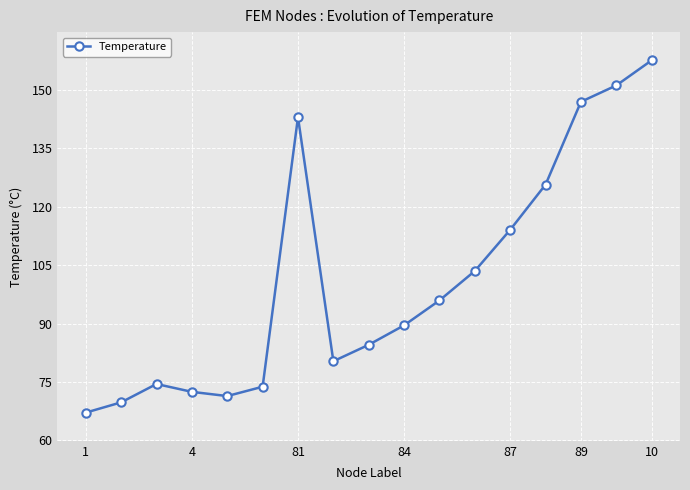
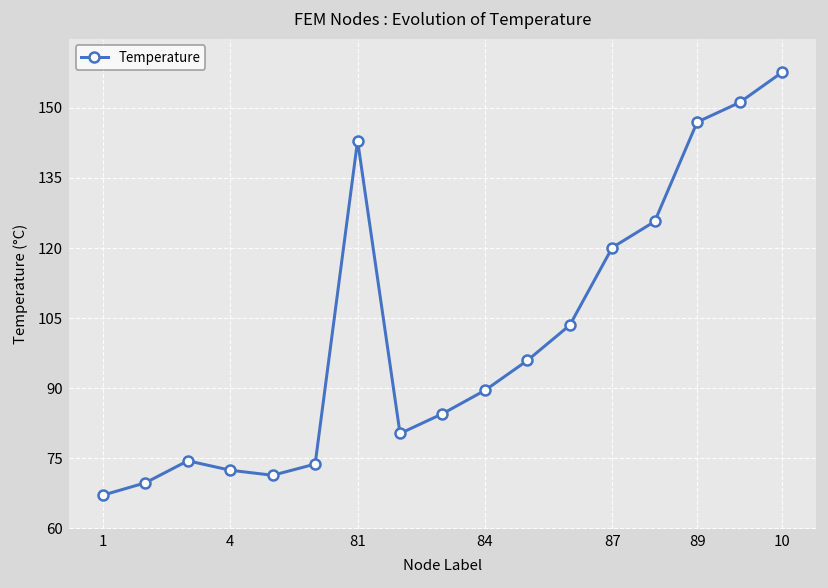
  {
    "81": 143,
    "84": 90,
-   "87": 114,
+   "87": 120,
    "89": 147
  }
